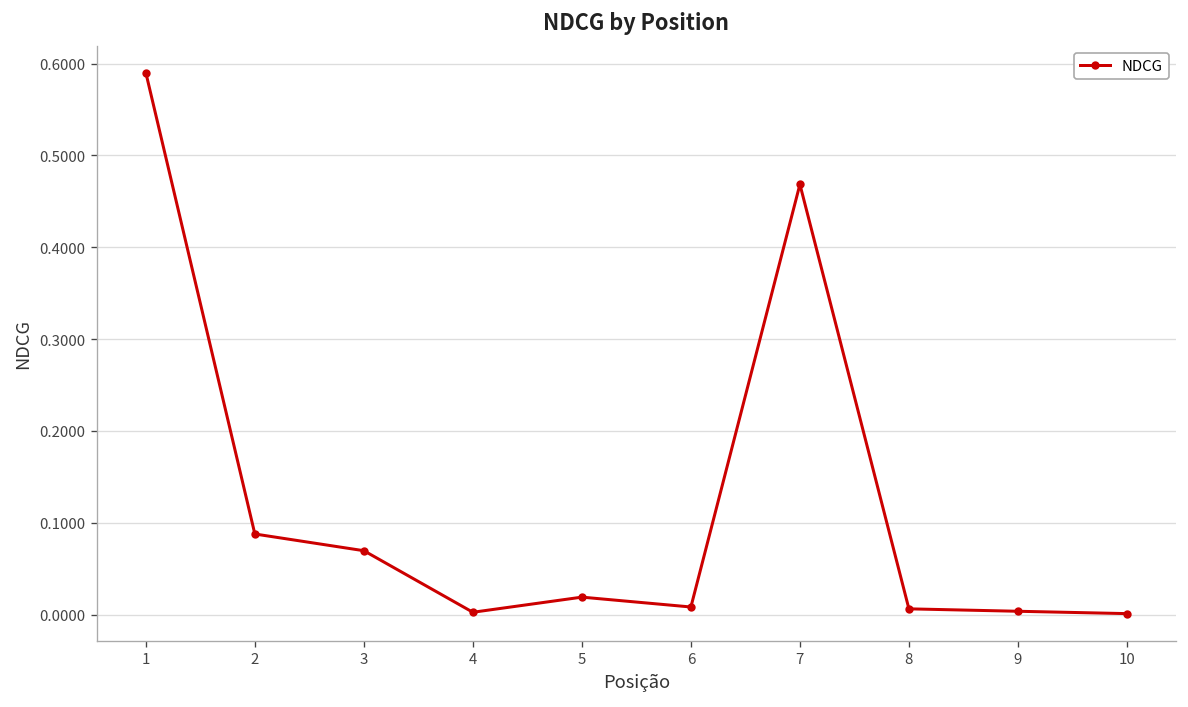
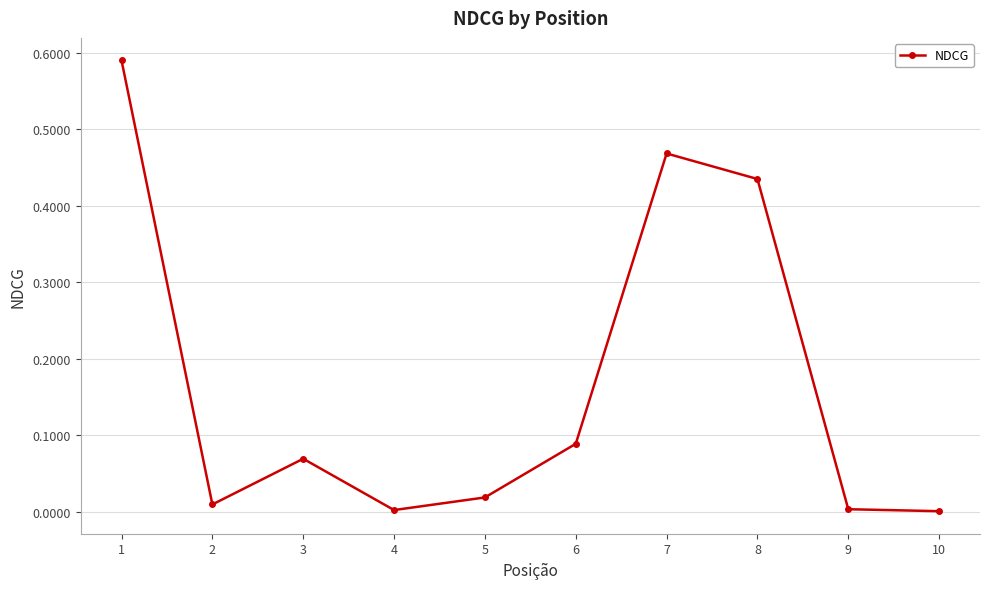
  {
    "1": 0.59,
-   "2": 0.09,
+   "2": 0.01,
    "3": 0.07,
    "4": 0.00,
    "5": 0.02,
-   "6": 0.01,
+   "6": 0.09,
    "7": 0.47,
-   "8": 0.01,
+   "8": 0.44,
    "9": 0.00,
    "10": 0.00
  }
